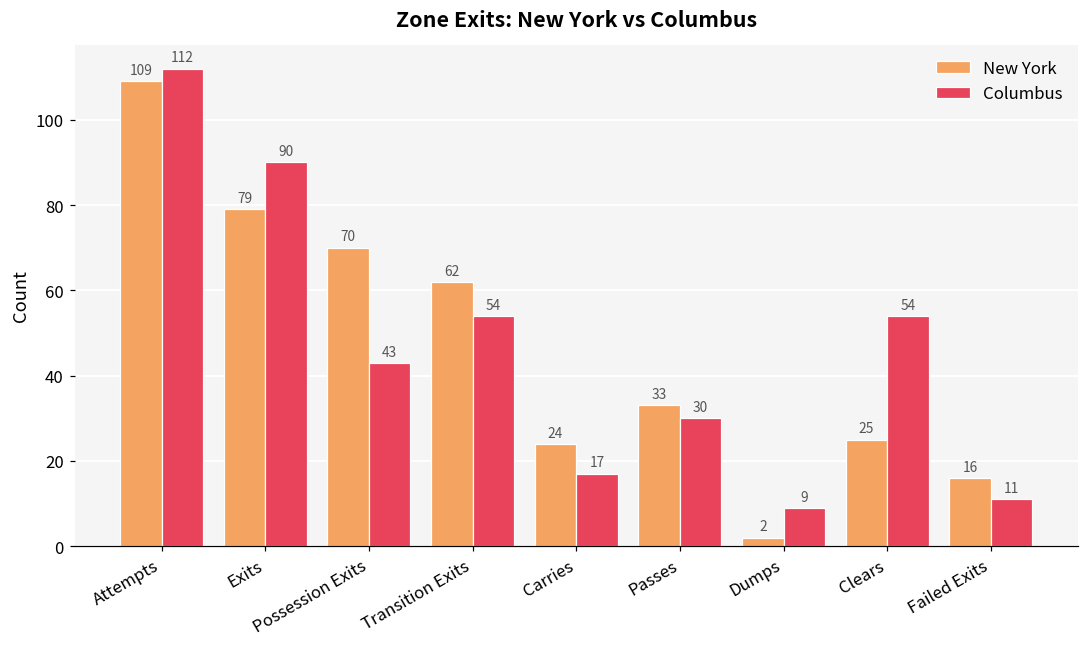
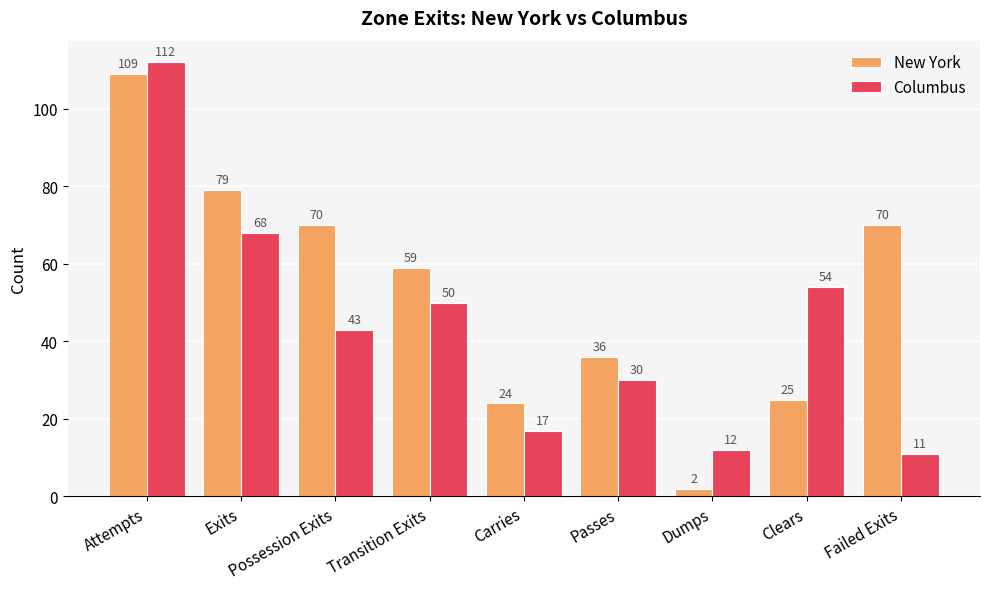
  {
    "New York": {
      "Attempts": 109,
      "Exits": 79,
      "Possession Exits": 70,
-     "Transition Exits": 62,
+     "Transition Exits": 59,
      "Carries": 24,
-     "Passes": 33,
+     "Passes": 36,
      "Dumps": 2,
      "Clears": 25,
-     "Failed Exits": 16
+     "Failed Exits": 70
    },
    "Columbus": {
      "Attempts": 112,
-     "Exits": 90,
+     "Exits": 68,
      "Possession Exits": 43,
-     "Transition Exits": 54,
+     "Transition Exits": 50,
      "Carries": 17,
      "Passes": 30,
-     "Dumps": 9,
+     "Dumps": 12,
      "Clears": 54,
      "Failed Exits": 11
    }
  }
